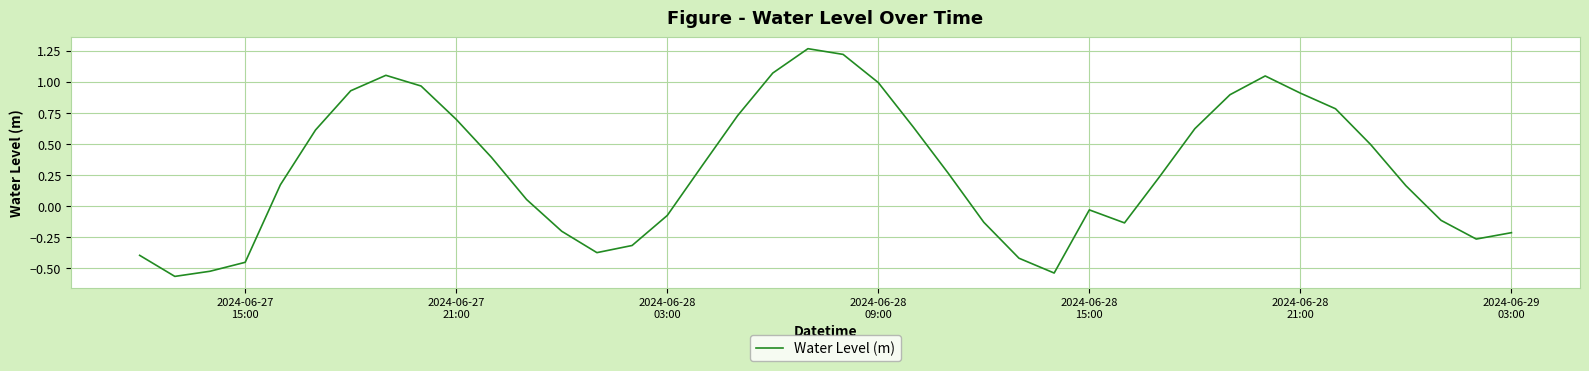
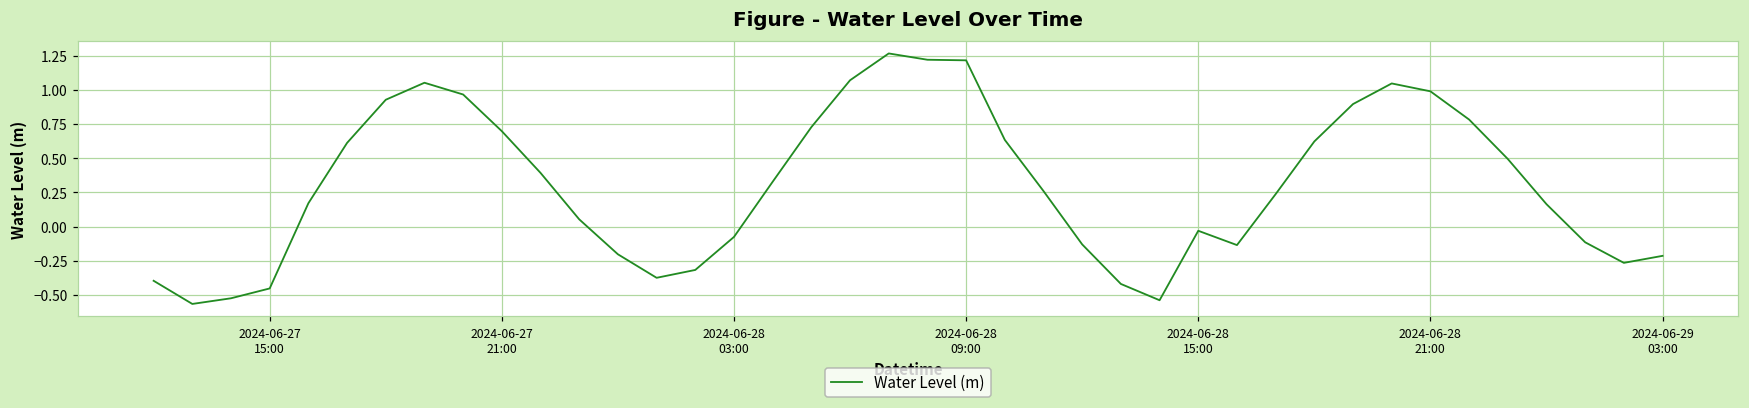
  {
    "2024-06-27 15:00": -0.45,
    "2024-06-27 21:00": 0.70,
    "2024-06-28 03:00": -0.08,
-   "2024-06-28 09:00": 0.99,
+   "2024-06-28 09:00": 1.22,
    "2024-06-28 15:00": -0.03,
-   "2024-06-28 21:00": 0.91,
+   "2024-06-28 21:00": 0.99,
    "2024-06-29 03:00": -0.21
  }
